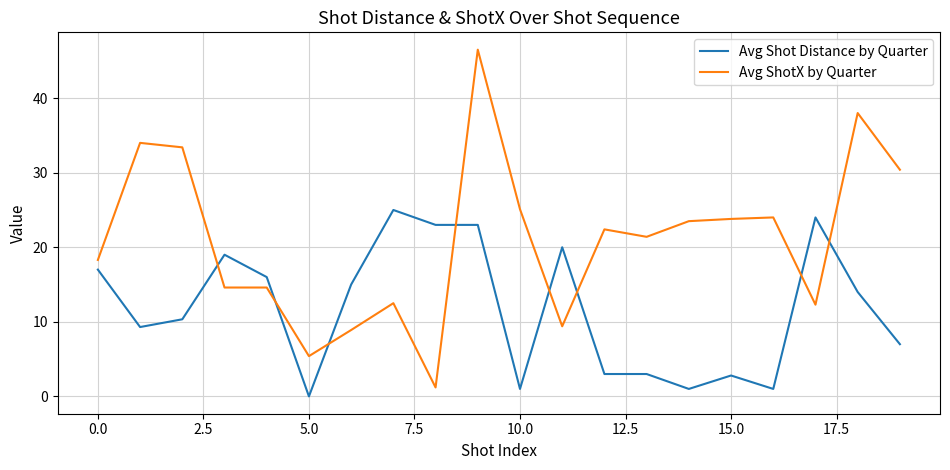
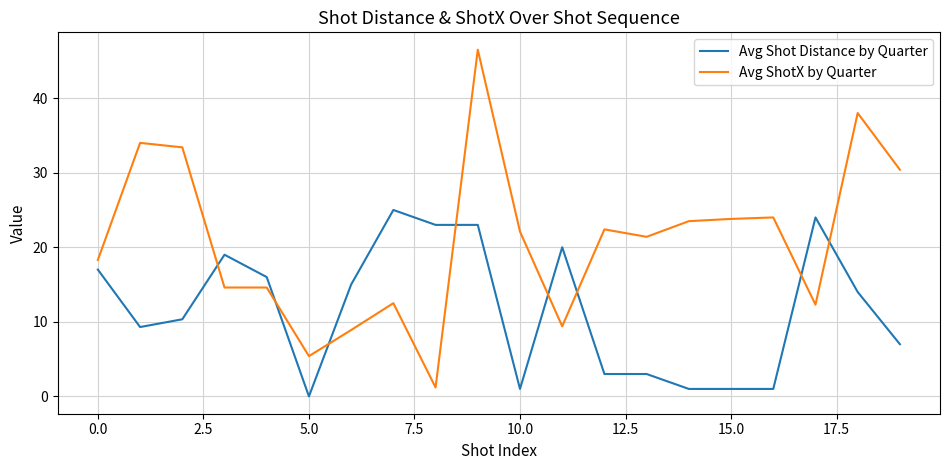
  {
    "Avg Shot Distance by Quarter": {
      "0.0": 17,
      "5.0": 0,
      "10.0": 1,
-     "15.0": 3
+     "15.0": 1
    },
    "Avg ShotX by Quarter": {
      "0.0": 18,
      "5.0": 5,
-     "10.0": 25,
+     "10.0": 22,
      "15.0": 24
    }
  }
